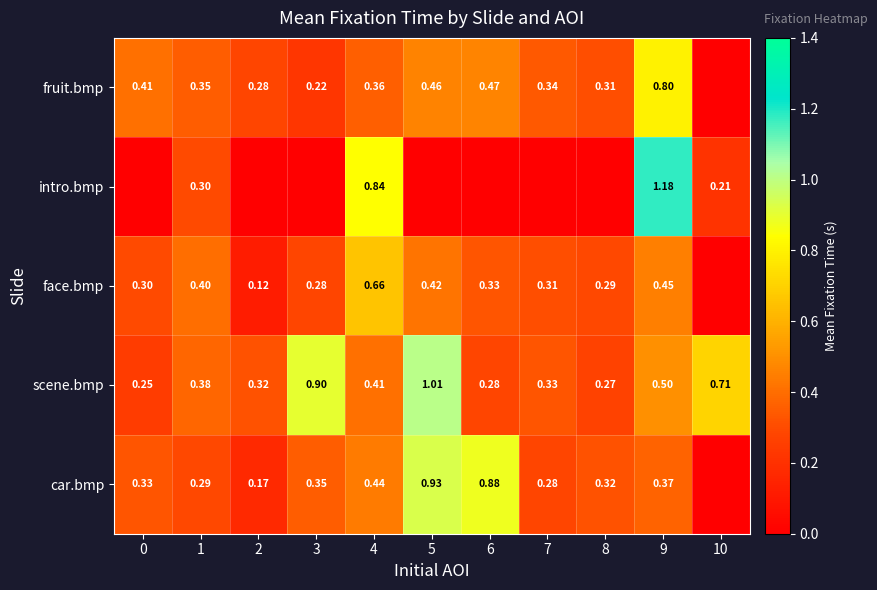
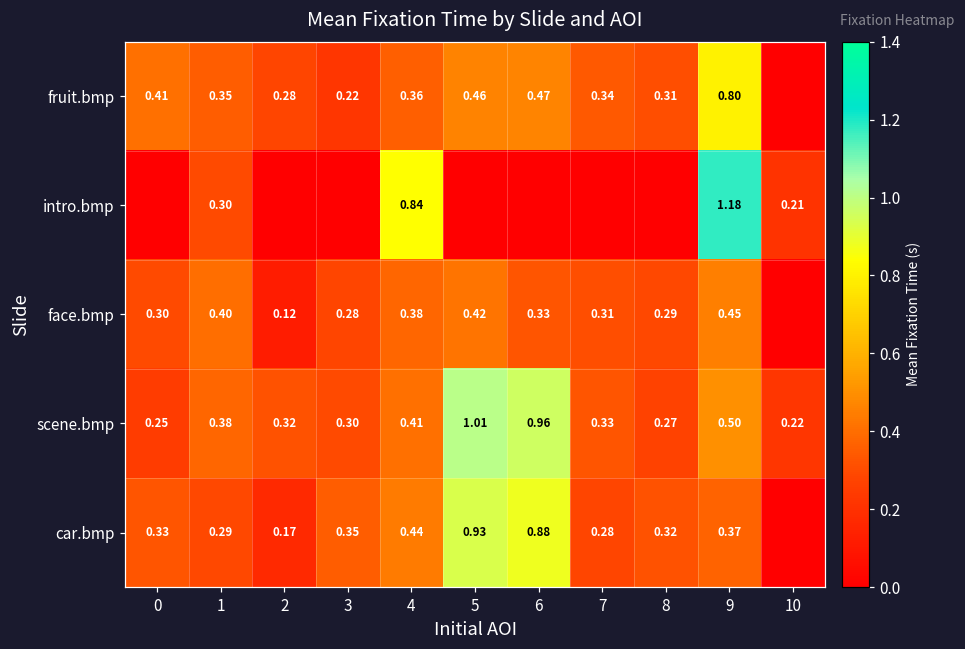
  {
    "fruit.bmp": {
      "0": 0.41,
      "1": 0.35,
      "2": 0.28,
      "3": 0.22,
      "4": 0.36,
      "5": 0.46,
      "6": 0.47,
      "7": 0.34,
      "8": 0.31,
      "9": 0.80
    },
    "intro.bmp": {
      "1": 0.30,
      "4": 0.84,
      "9": 1.18,
      "10": 0.21
    },
    "face.bmp": {
      "0": 0.30,
      "1": 0.40,
      "2": 0.12,
      "3": 0.28,
-     "4": 0.66,
+     "4": 0.38,
      "5": 0.42,
      "6": 0.33,
      "7": 0.31,
      "8": 0.29,
      "9": 0.45
    },
    "scene.bmp": {
      "0": 0.25,
      "1": 0.38,
      "2": 0.32,
-     "3": 0.90,
+     "3": 0.30,
      "4": 0.41,
      "5": 1.01,
-     "6": 0.28,
+     "6": 0.96,
      "7": 0.33,
      "8": 0.27,
      "9": 0.50,
-     "10": 0.71
+     "10": 0.22
    },
    "car.bmp": {
      "0": 0.33,
      "1": 0.29,
      "2": 0.17,
      "3": 0.35,
      "4": 0.44,
      "5": 0.93,
      "6": 0.88,
      "7": 0.28,
      "8": 0.32,
      "9": 0.37
    }
  }
